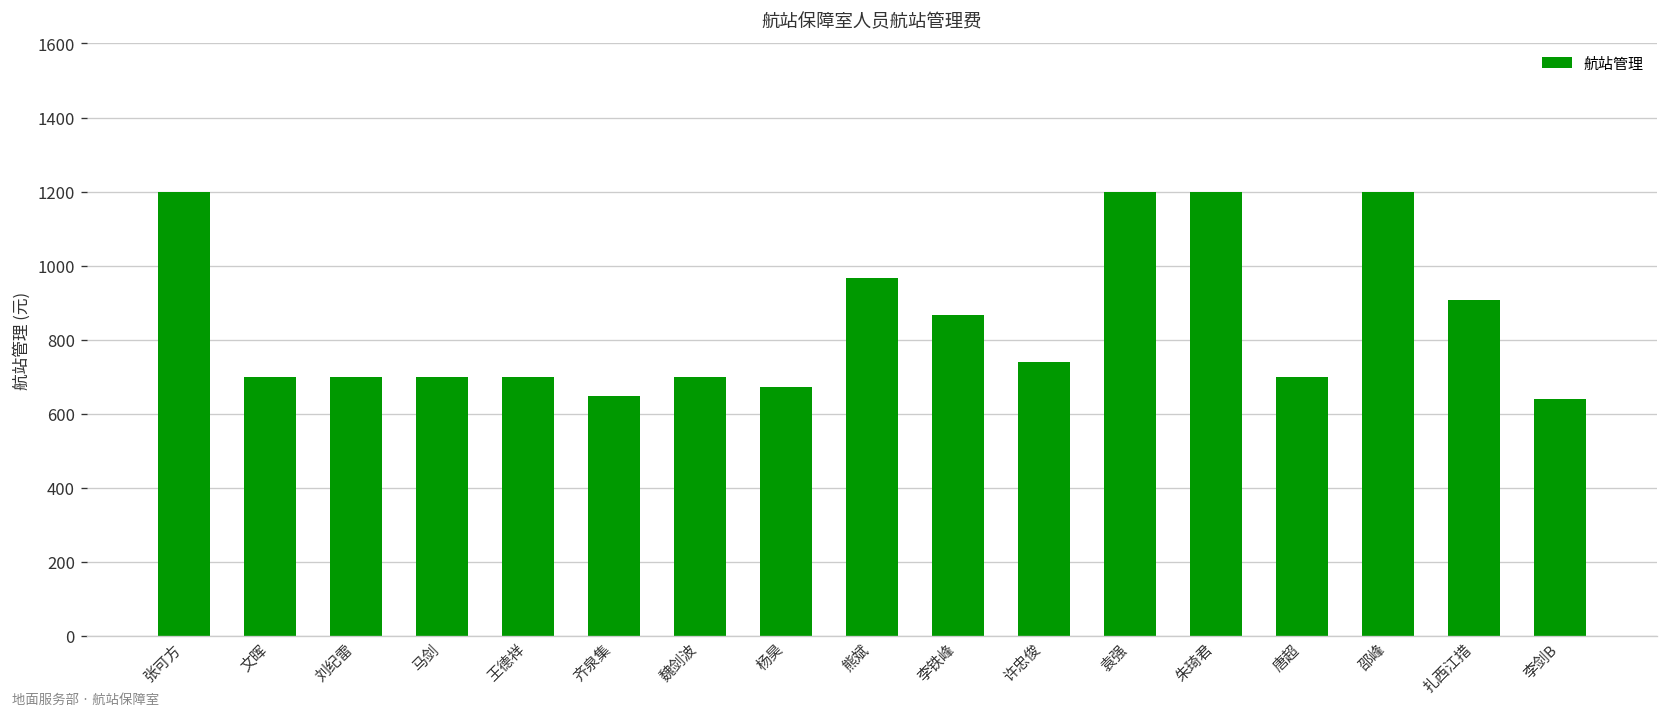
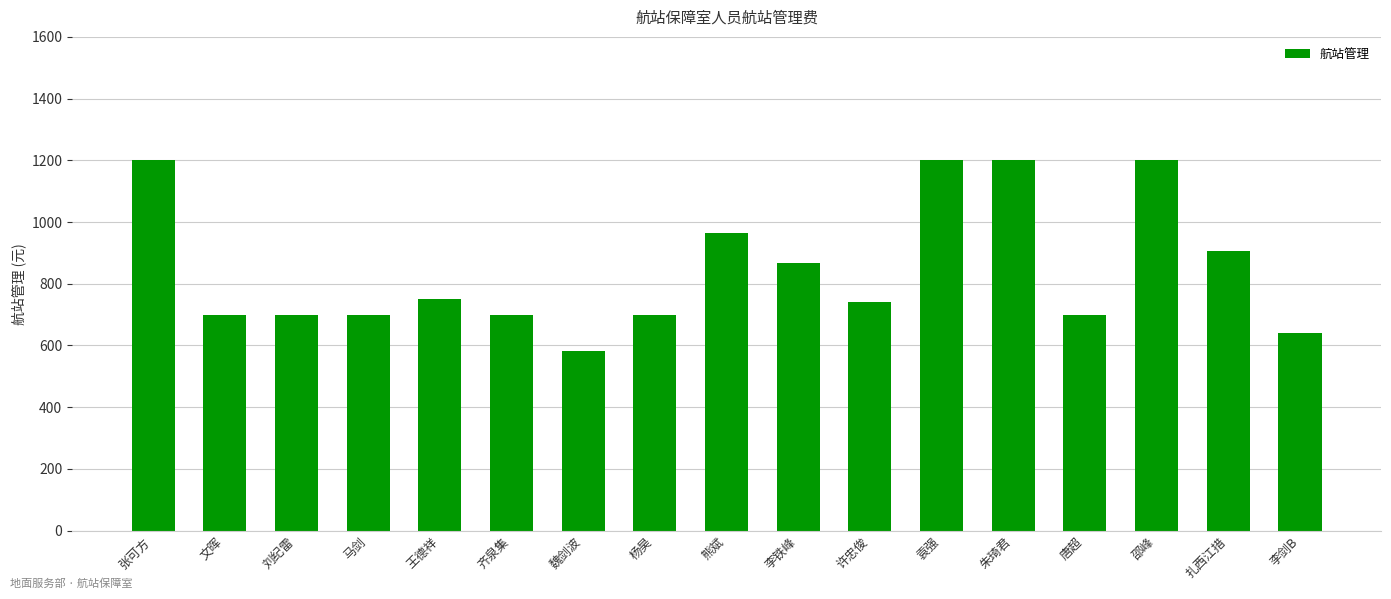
  {
    "张可方": 1200,
    "文晖": 700,
    "刘纪雷": 700,
    "马剑": 700,
-   "王德祥": 700,
-   "齐泉集": 650,
-   "魏剑波": 700,
-   "杨昊": 670,
+   "王德祥": 750,
+   "齐泉集": 700,
+   "魏剑波": 580,
+   "杨昊": 700,
    "熊斌": 970,
    "李铁峰": 870,
    "许忠俊": 740,
    "袁强": 1200,
    "朱琦君": 1200,
    "唐超": 700,
    "邵峰": 1200,
    "扎西江措": 910,
    "李剑B": 640
  }
